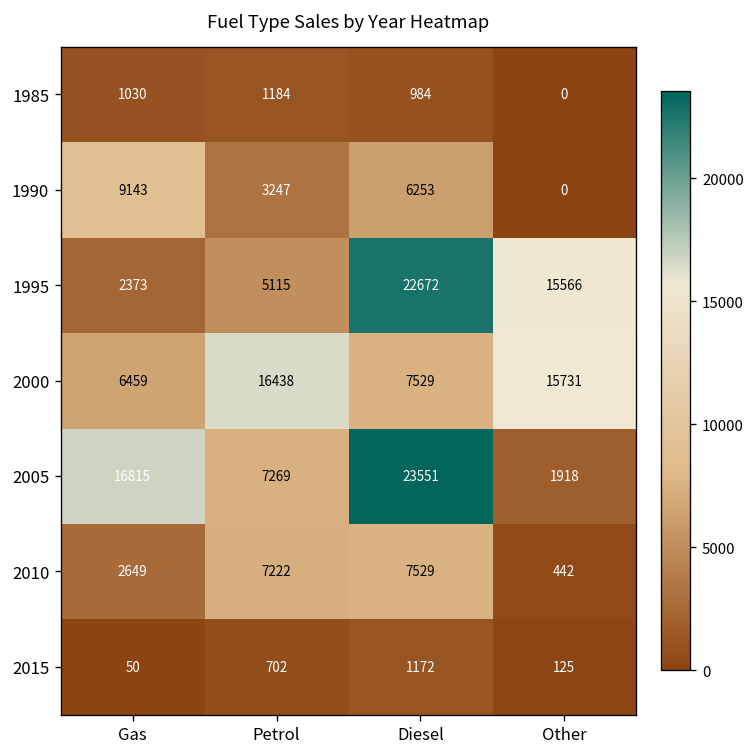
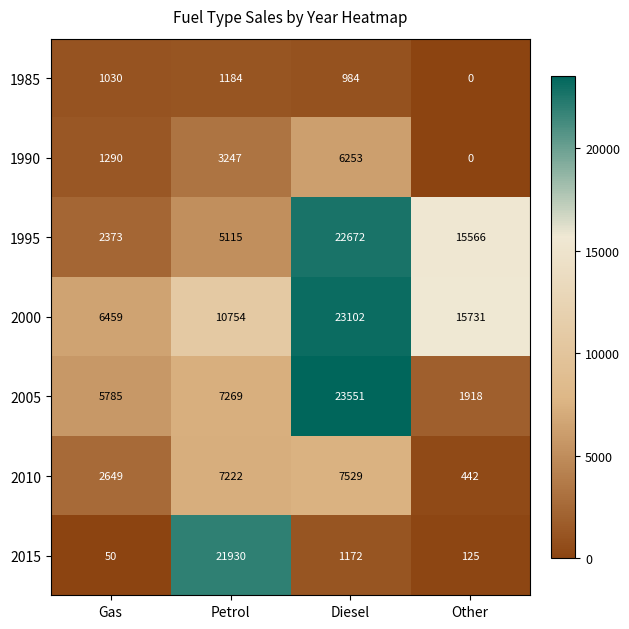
  {
    "1985": {
      "Gas": 1030,
      "Petrol": 1184,
      "Diesel": 984,
      "Other": 0
    },
    "1990": {
-     "Gas": 9143,
+     "Gas": 1290,
      "Petrol": 3247,
      "Diesel": 6253,
      "Other": 0
    },
    "1995": {
      "Gas": 2373,
      "Petrol": 5115,
      "Diesel": 22672,
      "Other": 15566
    },
    "2000": {
      "Gas": 6459,
-     "Petrol": 16438,
-     "Diesel": 7529,
+     "Petrol": 10754,
+     "Diesel": 23102,
      "Other": 15731
    },
    "2005": {
-     "Gas": 16815,
+     "Gas": 5785,
      "Petrol": 7269,
      "Diesel": 23551,
      "Other": 1918
    },
    "2010": {
      "Gas": 2649,
      "Petrol": 7222,
      "Diesel": 7529,
      "Other": 442
    },
    "2015": {
      "Gas": 50,
-     "Petrol": 702,
+     "Petrol": 21930,
      "Diesel": 1172,
      "Other": 125
    }
  }
